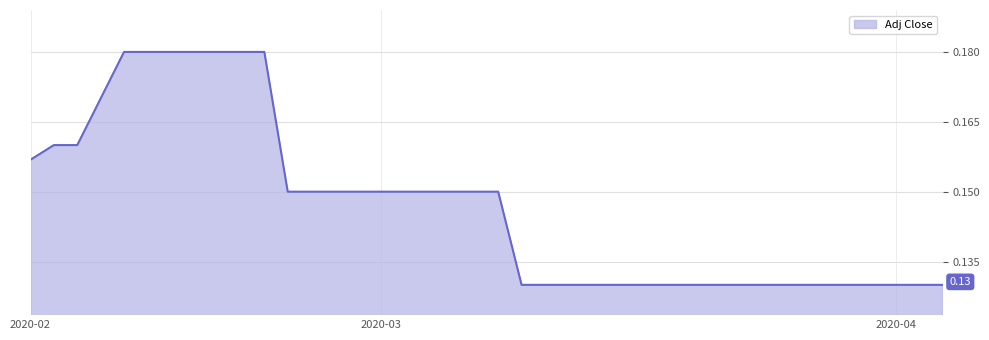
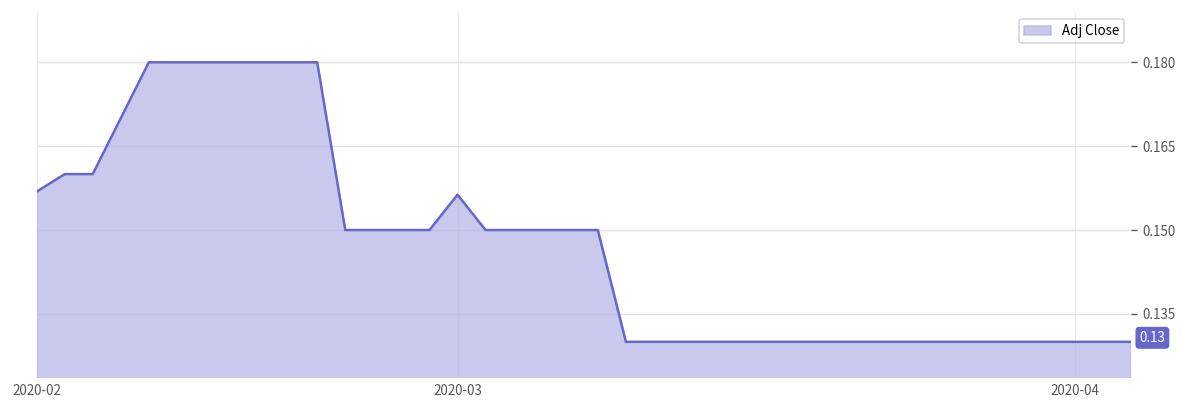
  {
    "2020-02": 0.157,
-   "2020-03": 0.150,
+   "2020-03": 0.156,
    "2020-04": 0.130
  }
